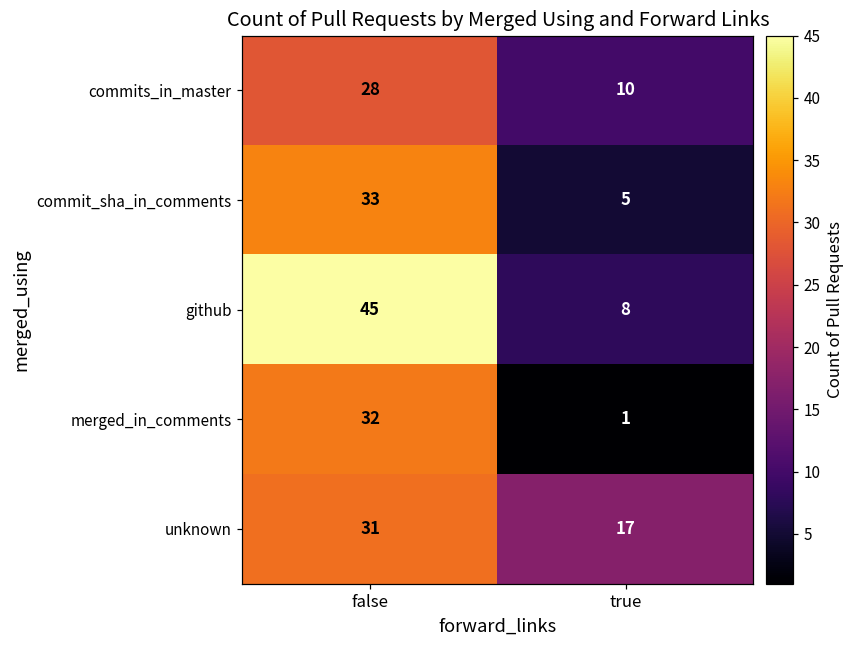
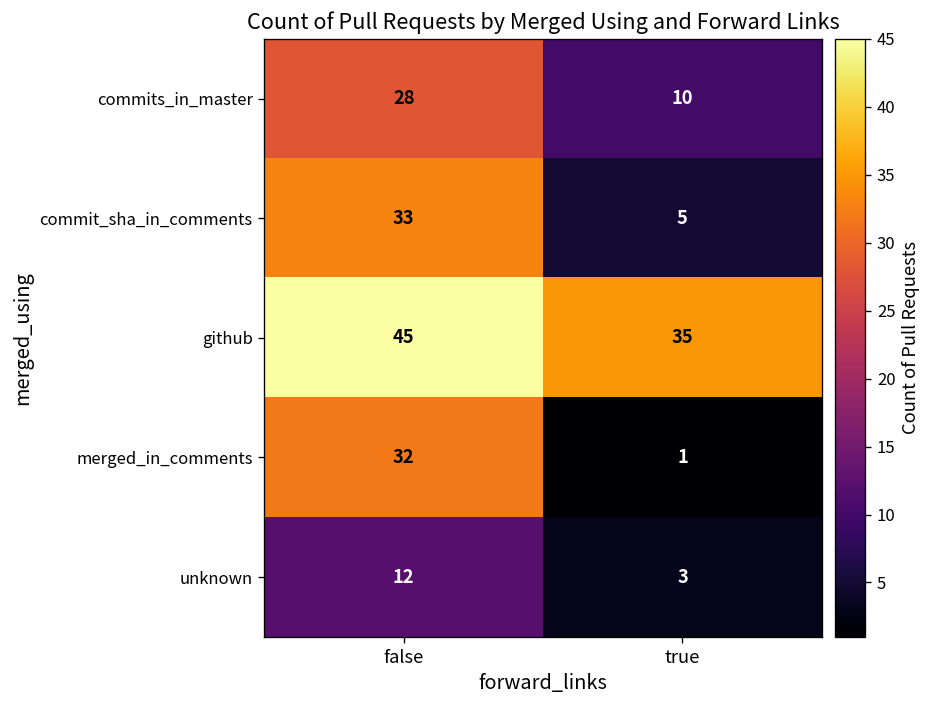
  {
    "commits_in_master": {
      "false": 28,
      "true": 10
    },
    "commit_sha_in_comments": {
      "false": 33,
      "true": 5
    },
    "github": {
      "false": 45,
-     "true": 8
+     "true": 35
    },
    "merged_in_comments": {
      "false": 32,
      "true": 1
    },
    "unknown": {
-     "false": 31,
-     "true": 17
+     "false": 12,
+     "true": 3
    }
  }
